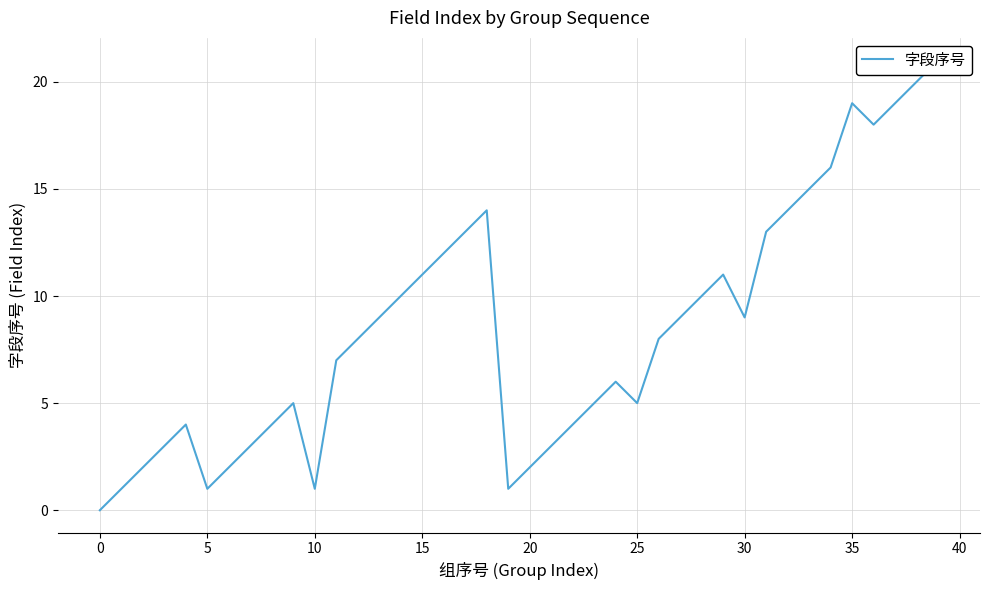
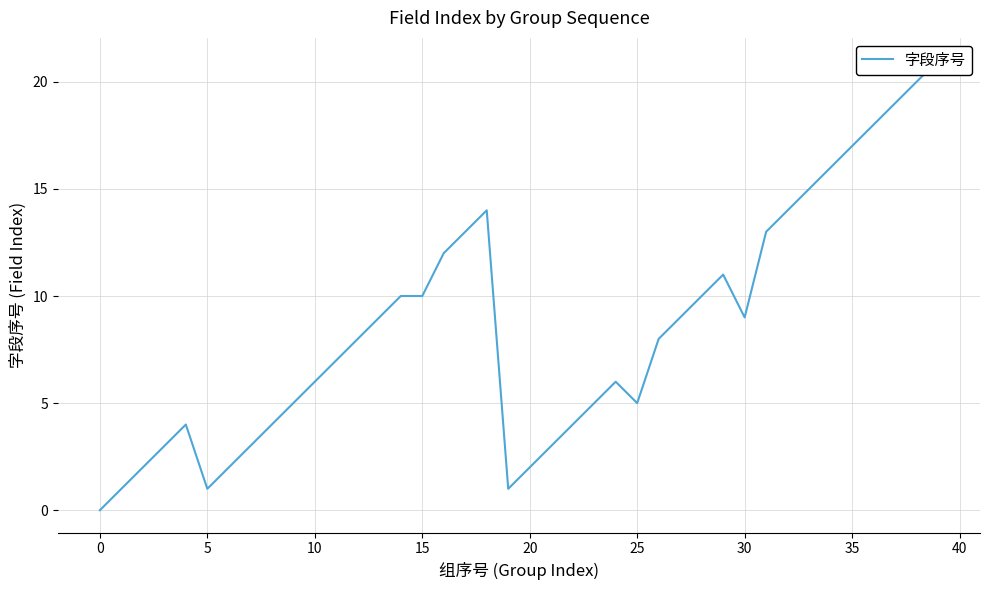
  {
    "0": 0,
    "5": 1,
-   "10": 1,
-   "15": 11,
+   "10": 6,
+   "15": 10,
    "20": 2,
    "25": 5,
    "30": 9,
-   "35": 19
+   "35": 17
  }
